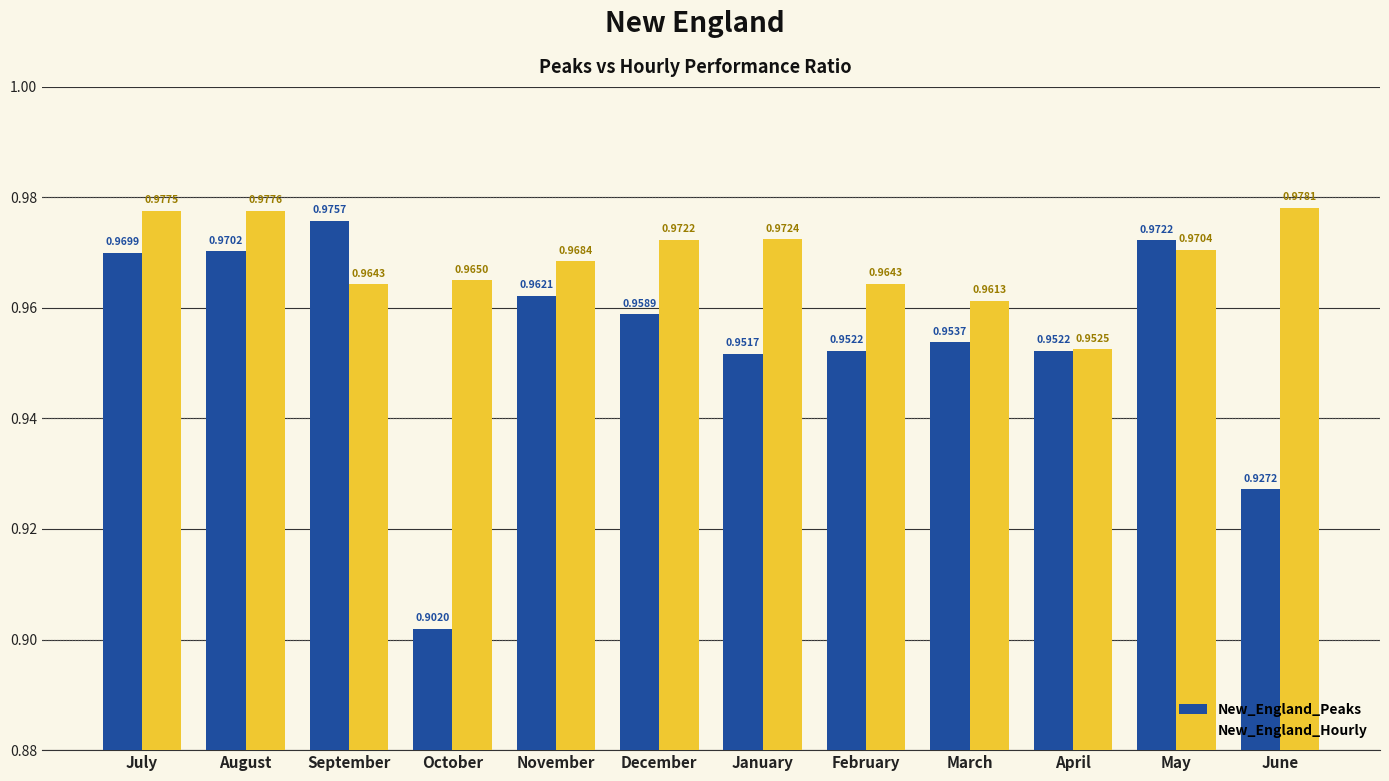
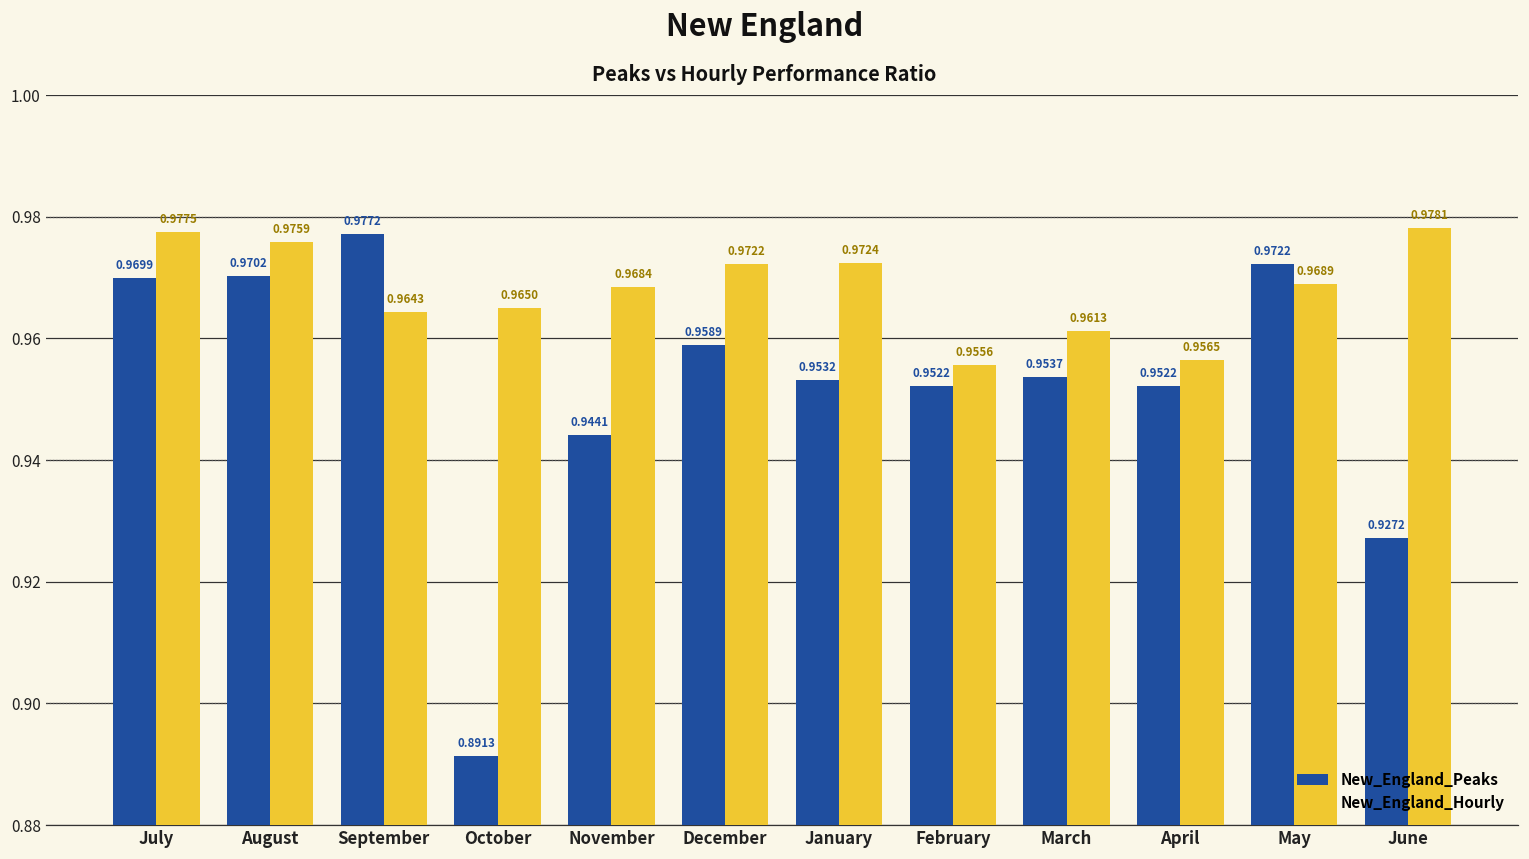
  {
    "New_England_Peaks": {
      "July": 0.9699,
      "August": 0.9702,
-     "September": 0.9757,
-     "October": 0.9020,
-     "November": 0.9621,
+     "September": 0.9772,
+     "October": 0.8913,
+     "November": 0.9441,
      "December": 0.9589,
-     "January": 0.9517,
+     "January": 0.9532,
      "February": 0.9522,
      "March": 0.9537,
      "April": 0.9522,
      "May": 0.9722,
      "June": 0.9272
    },
    "New_England_Hourly": {
      "July": 0.9775,
-     "August": 0.9776,
+     "August": 0.9759,
      "September": 0.9643,
      "October": 0.9650,
      "November": 0.9684,
      "December": 0.9722,
      "January": 0.9724,
-     "February": 0.9643,
+     "February": 0.9556,
      "March": 0.9613,
-     "April": 0.9525,
-     "May": 0.9704,
+     "April": 0.9565,
+     "May": 0.9689,
      "June": 0.9781
    }
  }
